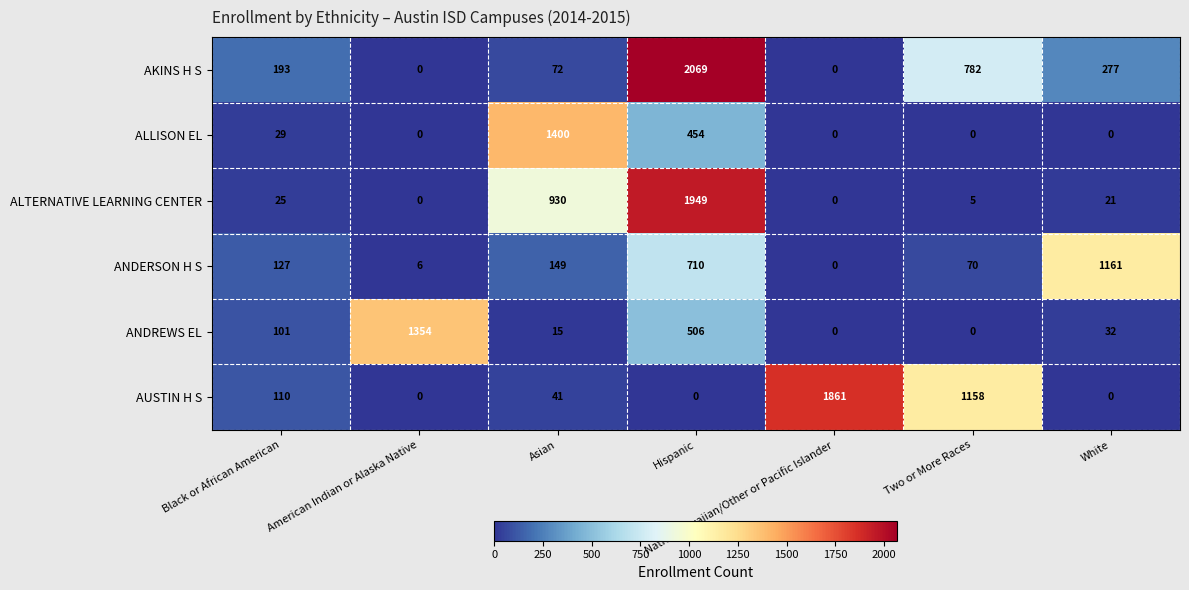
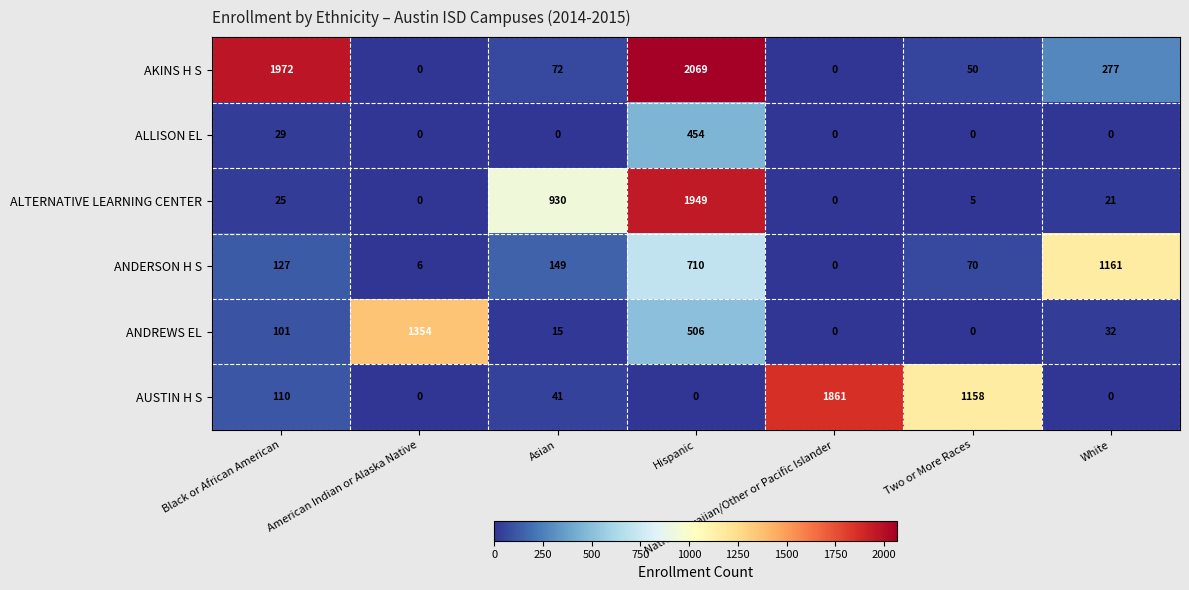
  {
    "AKINS H S": {
-     "Black or African American": 193,
+     "Black or African American": 1972,
      "American Indian or Alaska Native": 0,
      "Asian": 72,
      "Hispanic": 2069,
      "Native Hawaiian/Other or Pacific Islander": 0,
-     "Two or More Races": 782,
+     "Two or More Races": 50,
      "White": 277
    },
    "ALLISON EL": {
      "Black or African American": 29,
      "American Indian or Alaska Native": 0,
-     "Asian": 1400,
+     "Asian": 0,
      "Hispanic": 454,
      "Native Hawaiian/Other or Pacific Islander": 0,
      "Two or More Races": 0,
      "White": 0
    },
    "ALTERNATIVE LEARNING CENTER": {
      "Black or African American": 25,
      "American Indian or Alaska Native": 0,
      "Asian": 930,
      "Hispanic": 1949,
      "Native Hawaiian/Other or Pacific Islander": 0,
      "Two or More Races": 5,
      "White": 21
    },
    "ANDERSON H S": {
      "Black or African American": 127,
      "American Indian or Alaska Native": 6,
      "Asian": 149,
      "Hispanic": 710,
      "Native Hawaiian/Other or Pacific Islander": 0,
      "Two or More Races": 70,
      "White": 1161
    },
    "ANDREWS EL": {
      "Black or African American": 101,
      "American Indian or Alaska Native": 1354,
      "Asian": 15,
      "Hispanic": 506,
      "Native Hawaiian/Other or Pacific Islander": 0,
      "Two or More Races": 0,
      "White": 32
    },
    "AUSTIN H S": {
      "Black or African American": 110,
      "American Indian or Alaska Native": 0,
      "Asian": 41,
      "Hispanic": 0,
      "Native Hawaiian/Other or Pacific Islander": 1861,
      "Two or More Races": 1158,
      "White": 0
    }
  }
